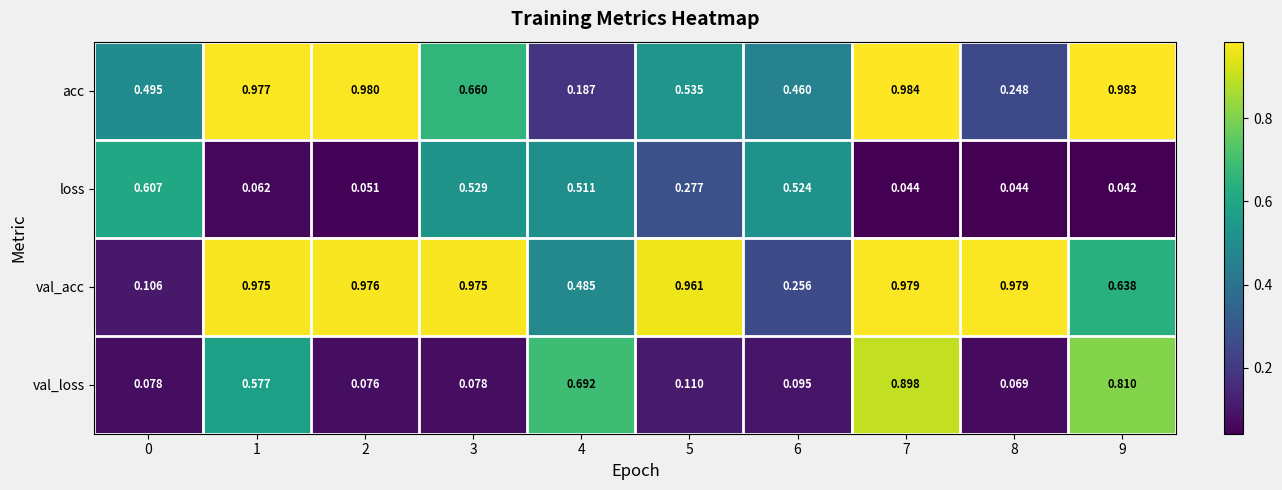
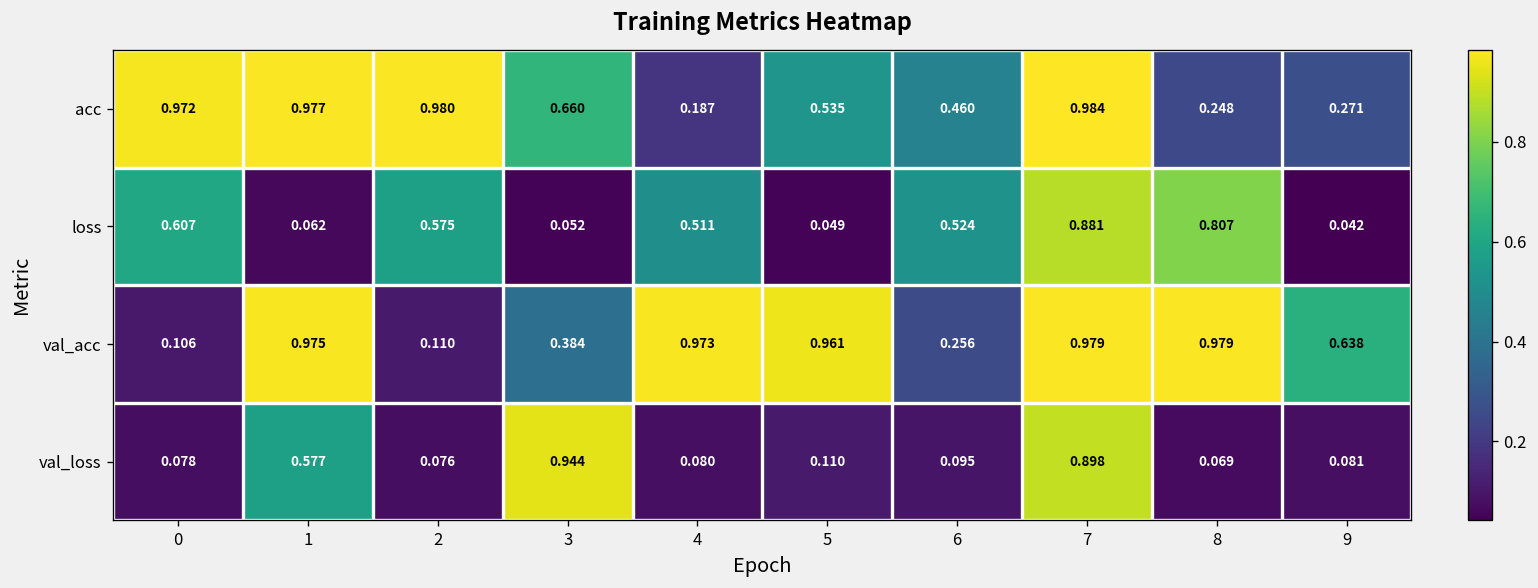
  {
    "acc": {
-     "0": 0.495,
+     "0": 0.972,
      "1": 0.977,
      "2": 0.980,
      "3": 0.660,
      "4": 0.187,
      "5": 0.535,
      "6": 0.460,
      "7": 0.984,
      "8": 0.248,
-     "9": 0.983
+     "9": 0.271
    },
    "loss": {
      "0": 0.607,
      "1": 0.062,
-     "2": 0.051,
-     "3": 0.529,
+     "2": 0.575,
+     "3": 0.052,
      "4": 0.511,
-     "5": 0.277,
+     "5": 0.049,
      "6": 0.524,
-     "7": 0.044,
-     "8": 0.044,
+     "7": 0.881,
+     "8": 0.807,
      "9": 0.042
    },
    "val_acc": {
      "0": 0.106,
      "1": 0.975,
-     "2": 0.976,
-     "3": 0.975,
-     "4": 0.485,
+     "2": 0.110,
+     "3": 0.384,
+     "4": 0.973,
      "5": 0.961,
      "6": 0.256,
      "7": 0.979,
      "8": 0.979,
      "9": 0.638
    },
    "val_loss": {
      "0": 0.078,
      "1": 0.577,
      "2": 0.076,
-     "3": 0.078,
-     "4": 0.692,
+     "3": 0.944,
+     "4": 0.080,
      "5": 0.110,
      "6": 0.095,
      "7": 0.898,
      "8": 0.069,
-     "9": 0.810
+     "9": 0.081
    }
  }
